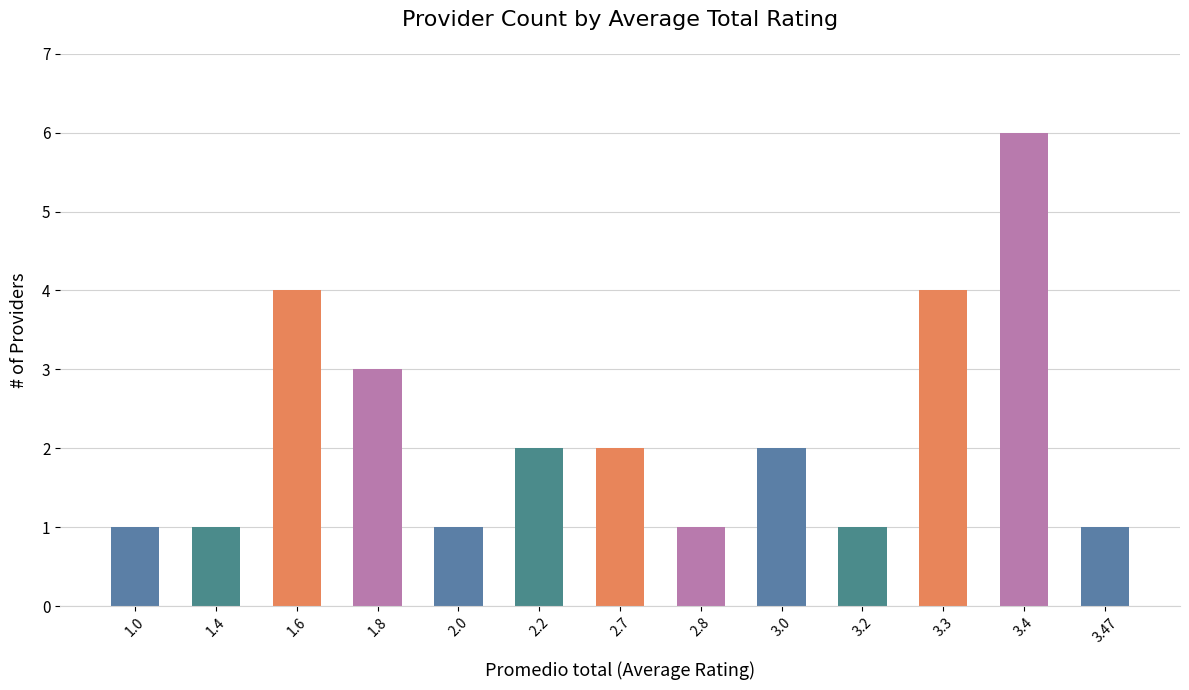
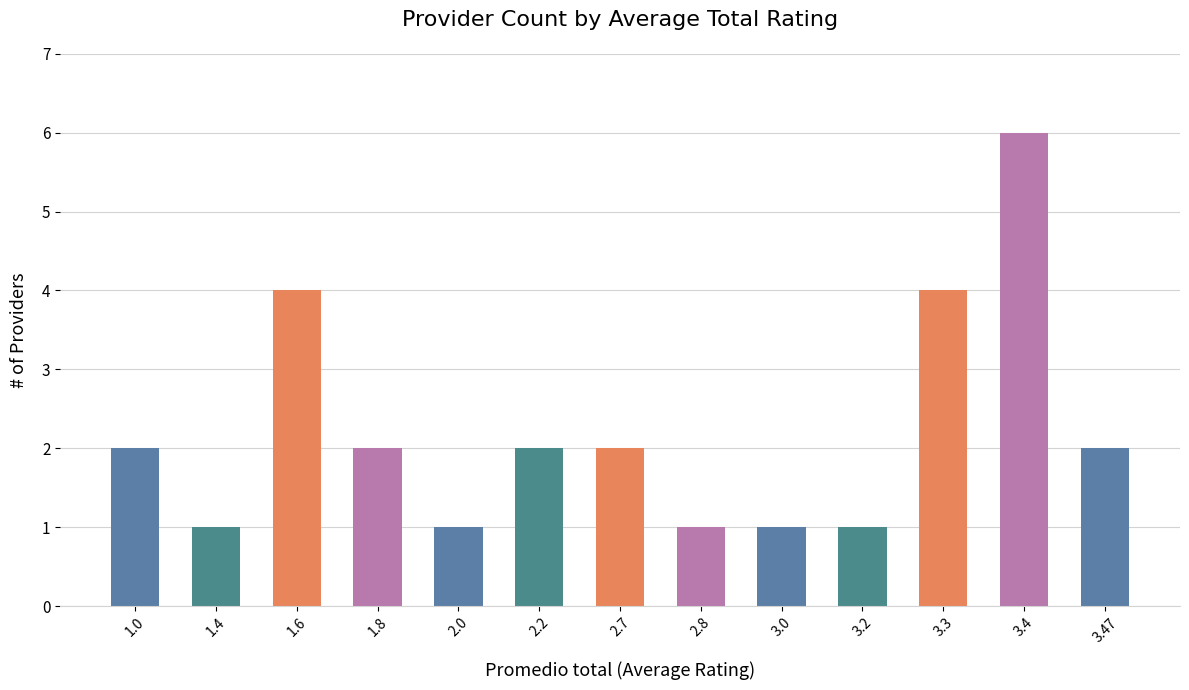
  {
-   "1.0": 1,
+   "1.0": 2,
    "1.4": 1,
    "1.6": 4,
-   "1.8": 3,
+   "1.8": 2,
    "2.0": 1,
    "2.2": 2,
    "2.7": 2,
    "2.8": 1,
-   "3.0": 2,
+   "3.0": 1,
    "3.2": 1,
    "3.3": 4,
    "3.4": 6,
-   "3.47": 1
+   "3.47": 2
  }
